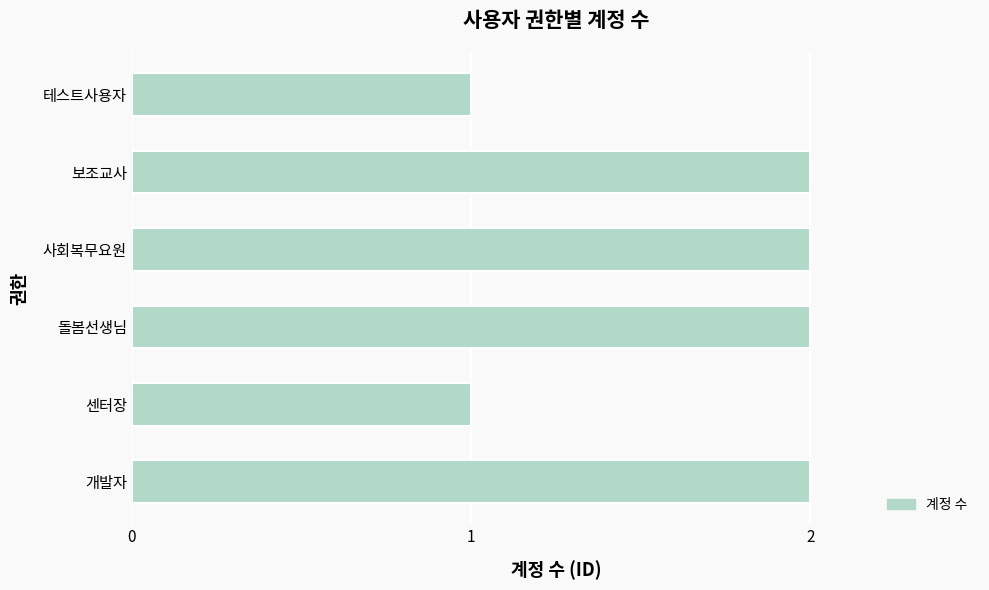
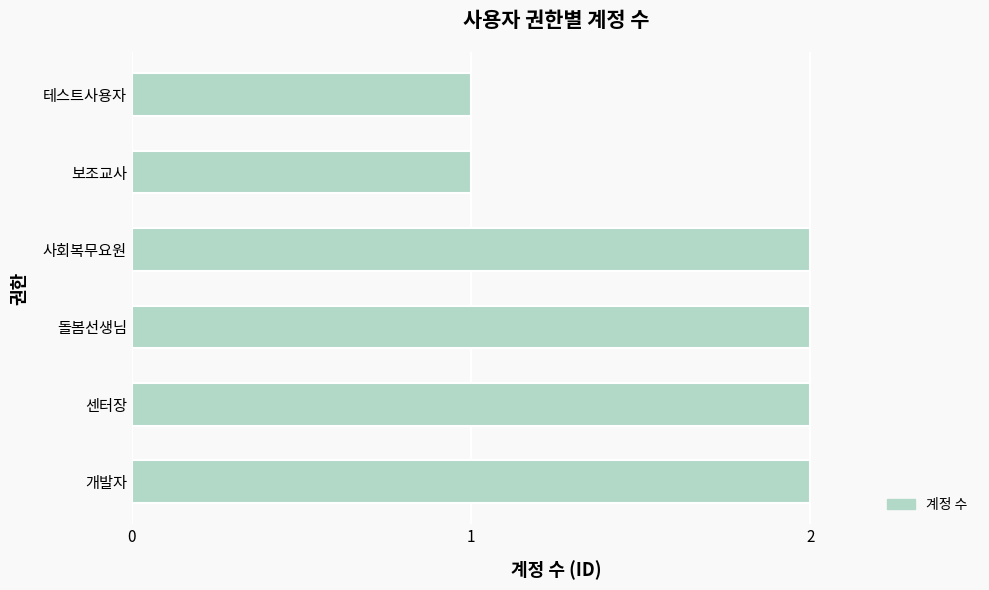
  {
    "테스트사용자": 1,
-   "보조교사": 2,
+   "보조교사": 1,
    "사회복무요원": 2,
    "돌봄선생님": 2,
-   "센터장": 1,
+   "센터장": 2,
    "개발자": 2
  }
